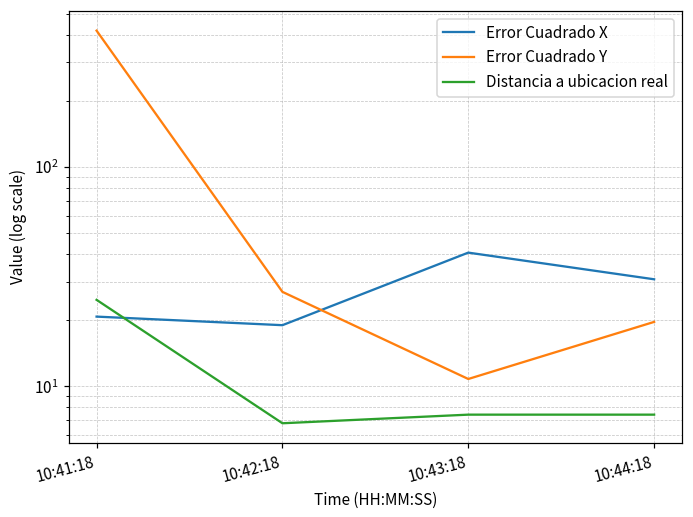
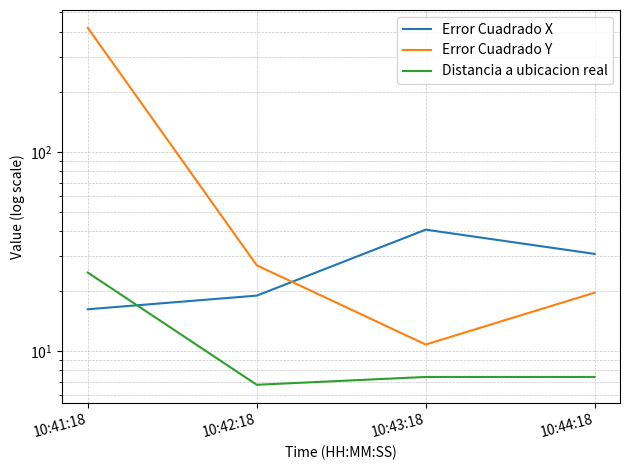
  {
    "Error Cuadrado X": {
-     "10:41:18": 21,
+     "10:41:18": 16,
      "10:42:18": 19,
      "10:43:18": 41,
      "10:44:18": 31
    },
    "Error Cuadrado Y": {
      "10:41:18": 420,
      "10:42:18": 27,
      "10:43:18": 11,
      "10:44:18": 20
    },
    "Distancia a ubicacion real": {
      "10:41:18": 25,
      "10:42:18": 6.8,
      "10:43:18": 7.4,
      "10:44:18": 7.4
    }
  }
